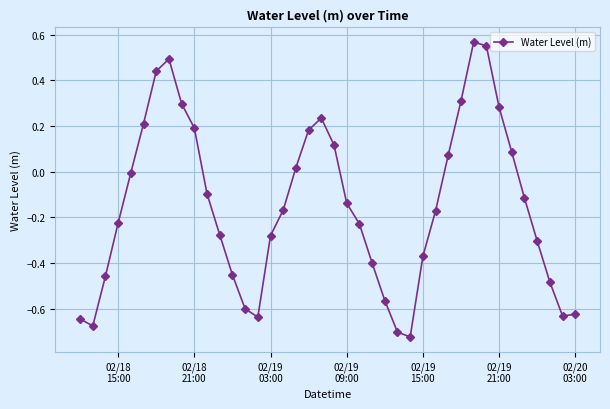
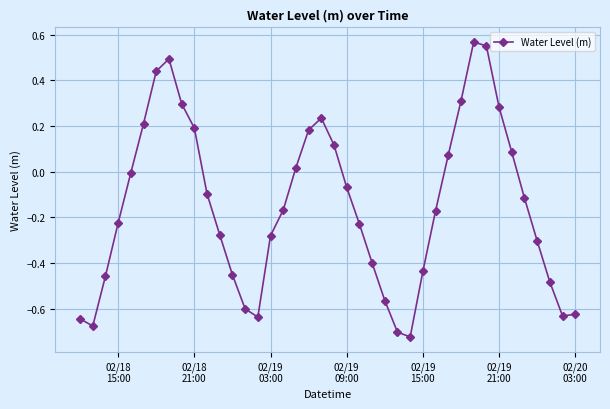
  {
    "02/18 15:00": -0.22,
    "02/18 21:00": 0.19,
    "02/19 03:00": -0.28,
-   "02/19 09:00": -0.14,
-   "02/19 15:00": -0.37,
+   "02/19 09:00": -0.07,
+   "02/19 15:00": -0.44,
    "02/19 21:00": 0.28,
    "02/20 03:00": -0.62
  }
